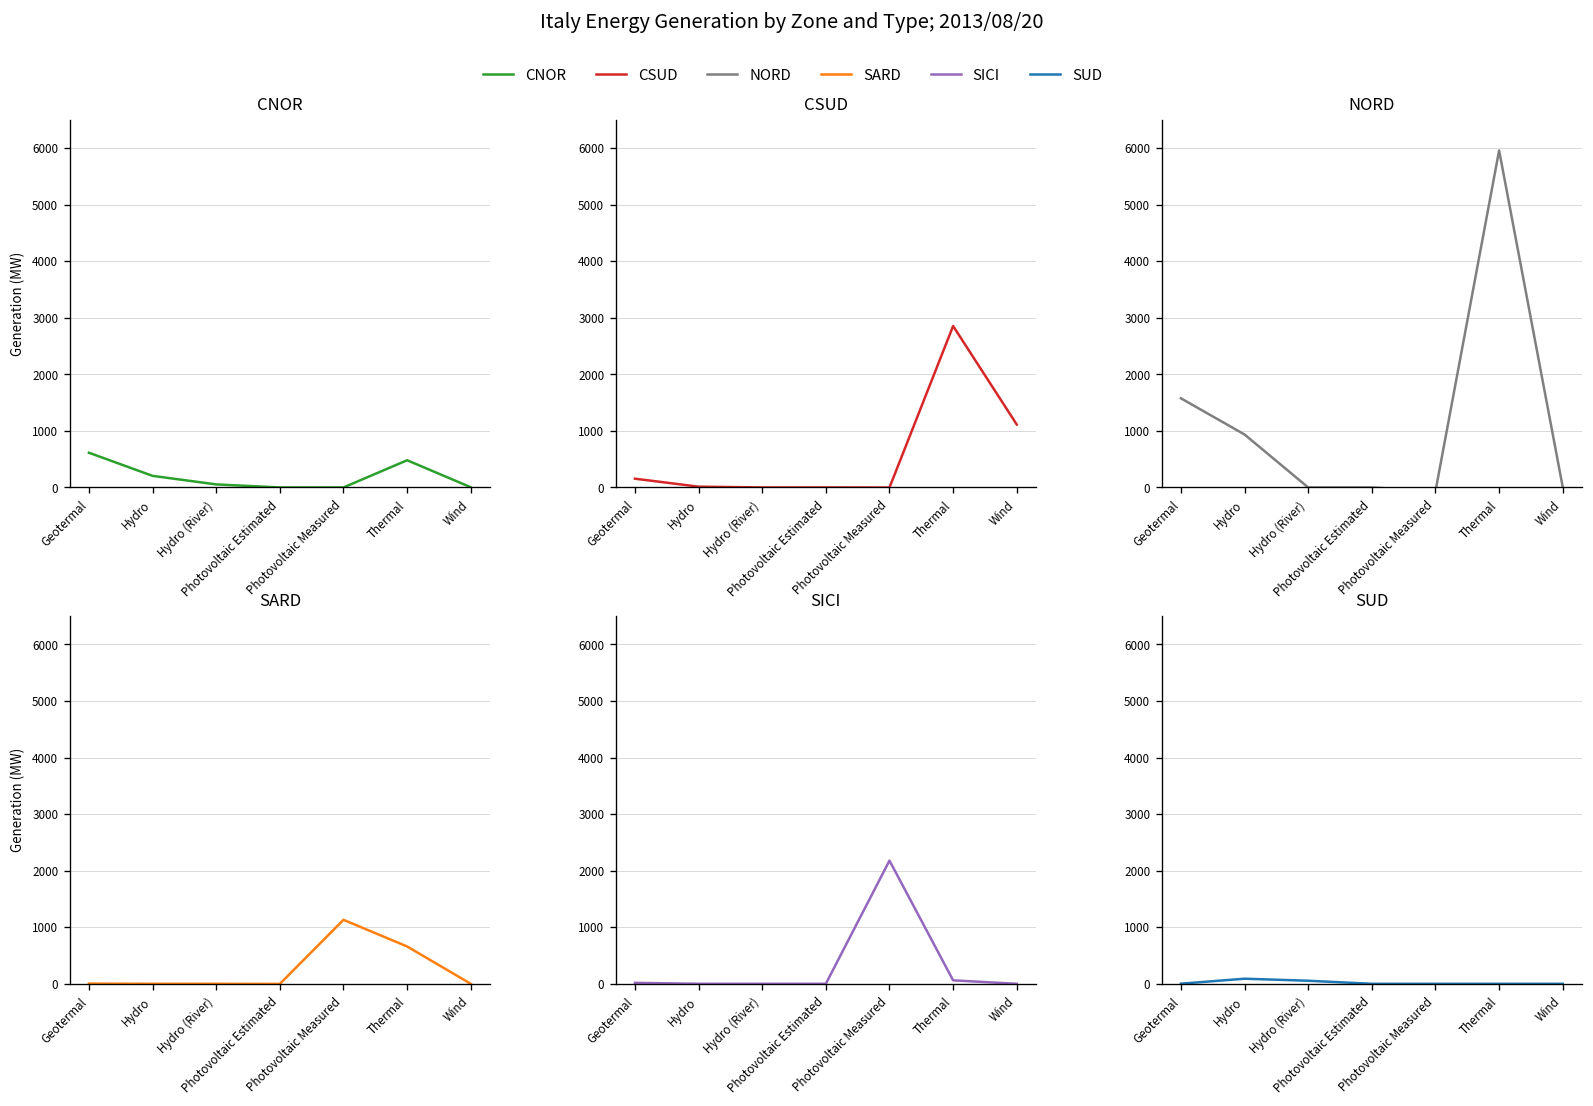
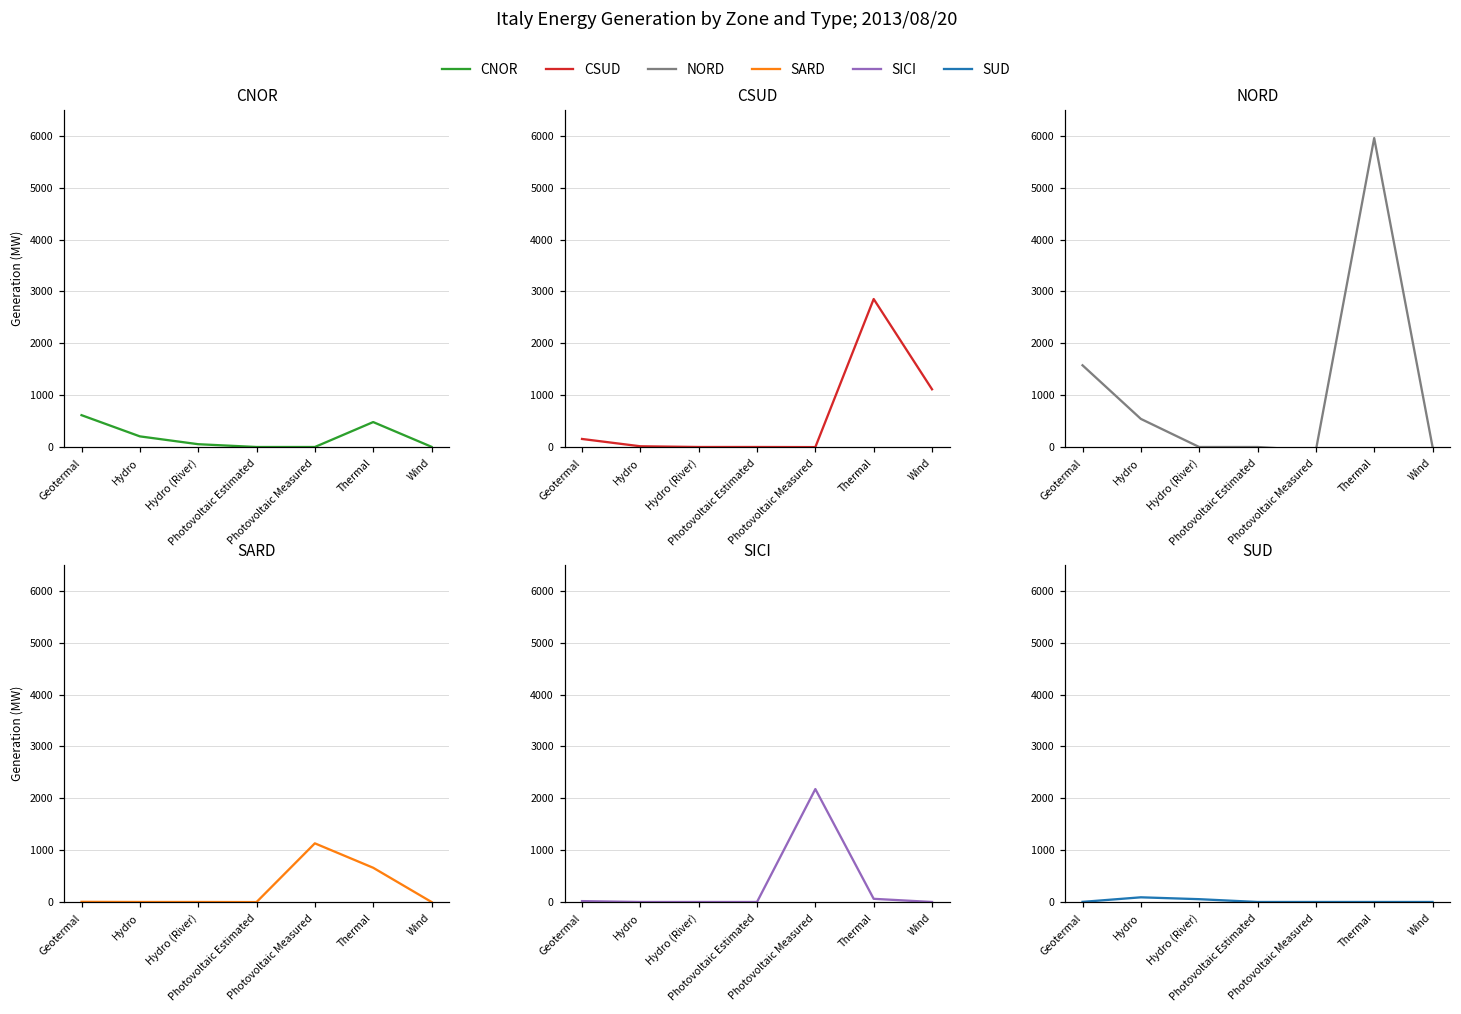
  {
    "CNOR": {
      "Geotermal": 600,
      "Hydro": 200,
      "Hydro (River)": 100,
      "Photovoltaic Estimated": 0,
      "Photovoltaic Measured": 0,
      "Thermal": 500,
      "Wind": 0
    },
    "CSUD": {
      "Geotermal": 200,
      "Hydro": 0,
      "Hydro (River)": 0,
      "Photovoltaic Estimated": 0,
      "Photovoltaic Measured": 0,
      "Thermal": 2900,
      "Wind": 1100
    },
    "NORD": {
      "Geotermal": 1600,
-     "Hydro": 900,
+     "Hydro": 500,
      "Hydro (River)": 0,
      "Photovoltaic Estimated": 0,
      "Thermal": 6000,
      "Wind": 0
    },
    "SARD": {
      "Geotermal": 0,
      "Hydro": 0,
      "Hydro (River)": 0,
      "Photovoltaic Estimated": 0,
      "Photovoltaic Measured": 1100,
      "Thermal": 700,
      "Wind": 0
    },
    "SICI": {
      "Geotermal": 0,
      "Hydro": 0,
      "Hydro (River)": 0,
      "Photovoltaic Estimated": 0,
      "Photovoltaic Measured": 2200,
      "Thermal": 100,
      "Wind": 0
    },
    "SUD": {
      "Geotermal": 0,
      "Hydro": 100,
      "Hydro (River)": 100,
      "Photovoltaic Estimated": 0,
      "Photovoltaic Measured": 0,
      "Thermal": 0,
      "Wind": 0
    }
  }
